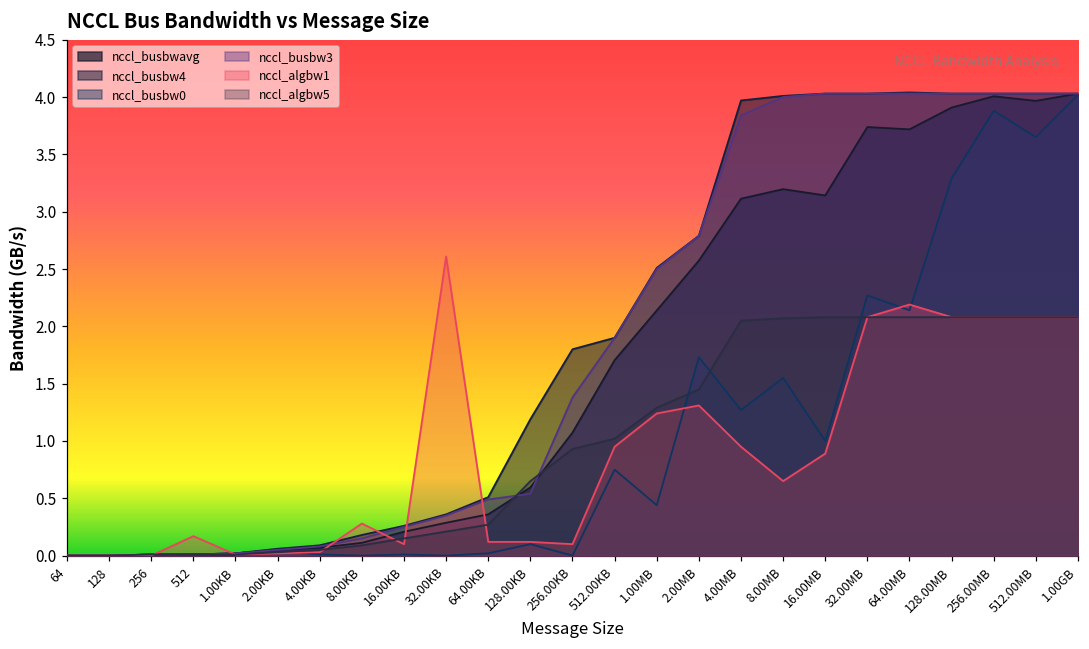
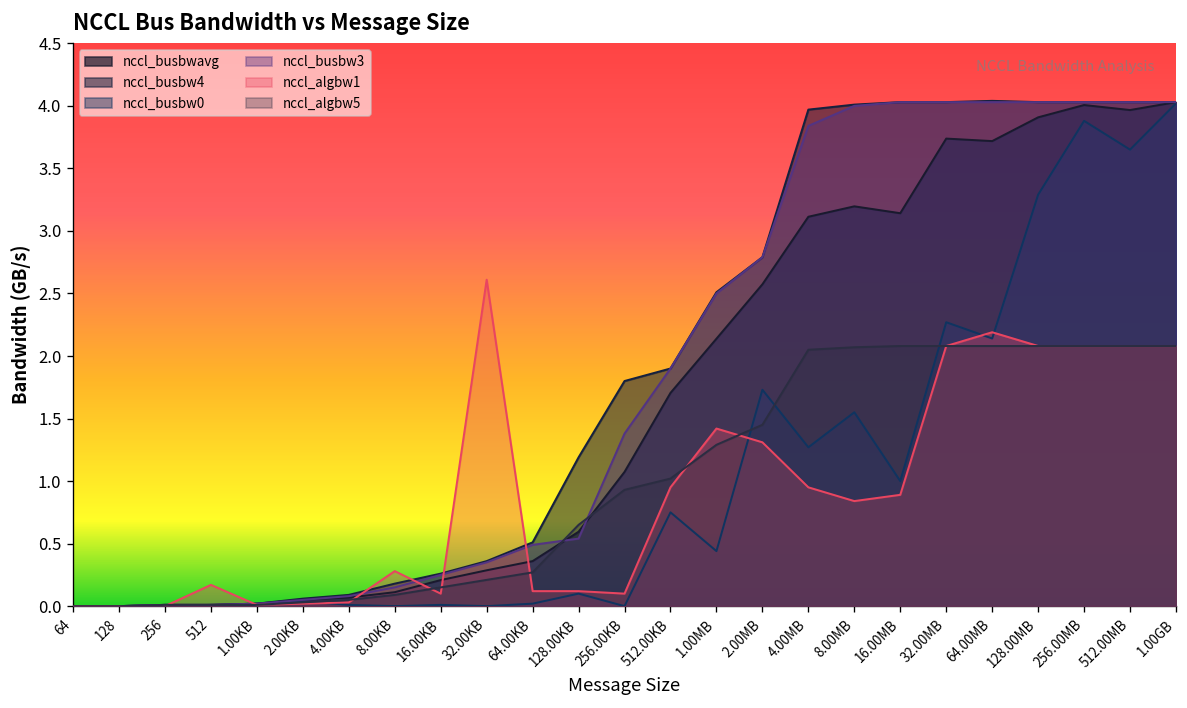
  {
    "nccl_algbw1": {
      "512": 0.17,
      "8.00KB": 0.28,
      "16.00KB": 0.10,
      "32.00KB": 2.61,
      "64.00KB": 0.12,
      "256.00KB": 0.10,
      "512.00KB": 0.95,
-     "1.00MB": 1.24,
+     "1.00MB": 1.42,
      "2.00MB": 1.31,
      "4.00MB": 0.95,
-     "8.00MB": 0.65,
+     "8.00MB": 0.84,
      "16.00MB": 0.89,
      "64.00MB": 2.19
    }
  }
